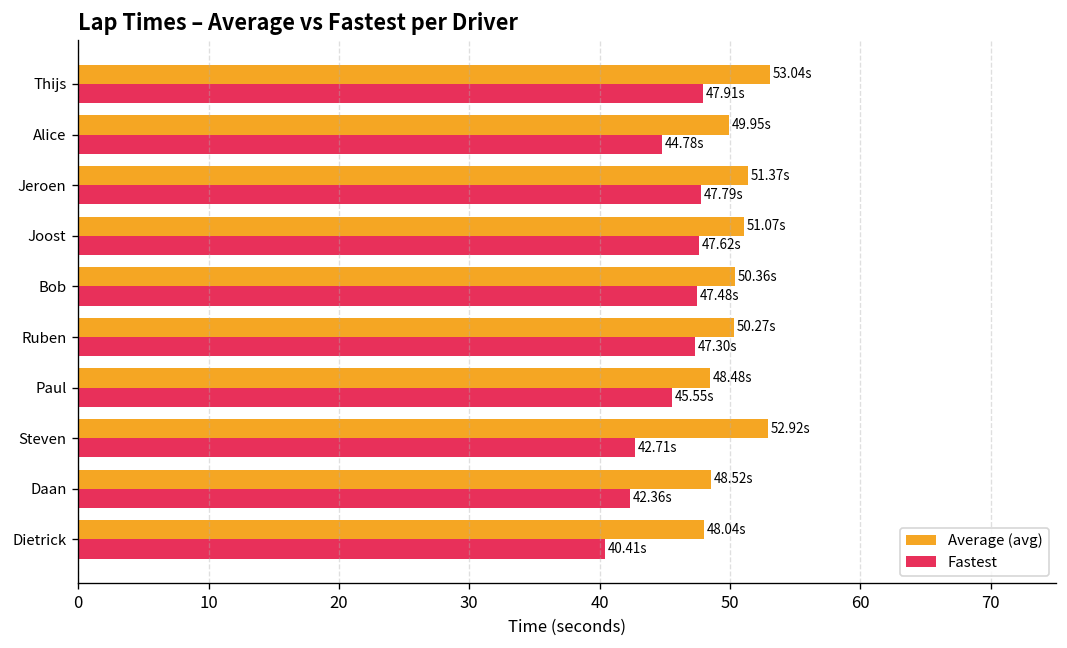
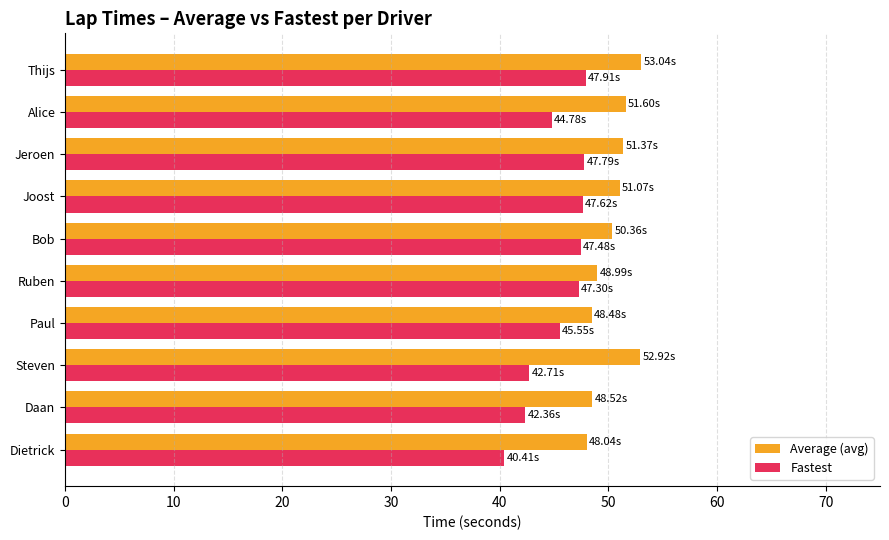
  {
    "Average (avg)": {
      "Thijs": "53.04s",
-     "Alice": "49.95s",
+     "Alice": "51.60s",
      "Jeroen": "51.37s",
      "Joost": "51.07s",
      "Bob": "50.36s",
-     "Ruben": "50.27s",
+     "Ruben": "48.99s",
      "Paul": "48.48s",
      "Steven": "52.92s",
      "Daan": "48.52s",
      "Dietrick": "48.04s"
    },
    "Fastest": {
      "Thijs": "47.91s",
      "Alice": "44.78s",
      "Jeroen": "47.79s",
      "Joost": "47.62s",
      "Bob": "47.48s",
      "Ruben": "47.30s",
      "Paul": "45.55s",
      "Steven": "42.71s",
      "Daan": "42.36s",
      "Dietrick": "40.41s"
    }
  }
